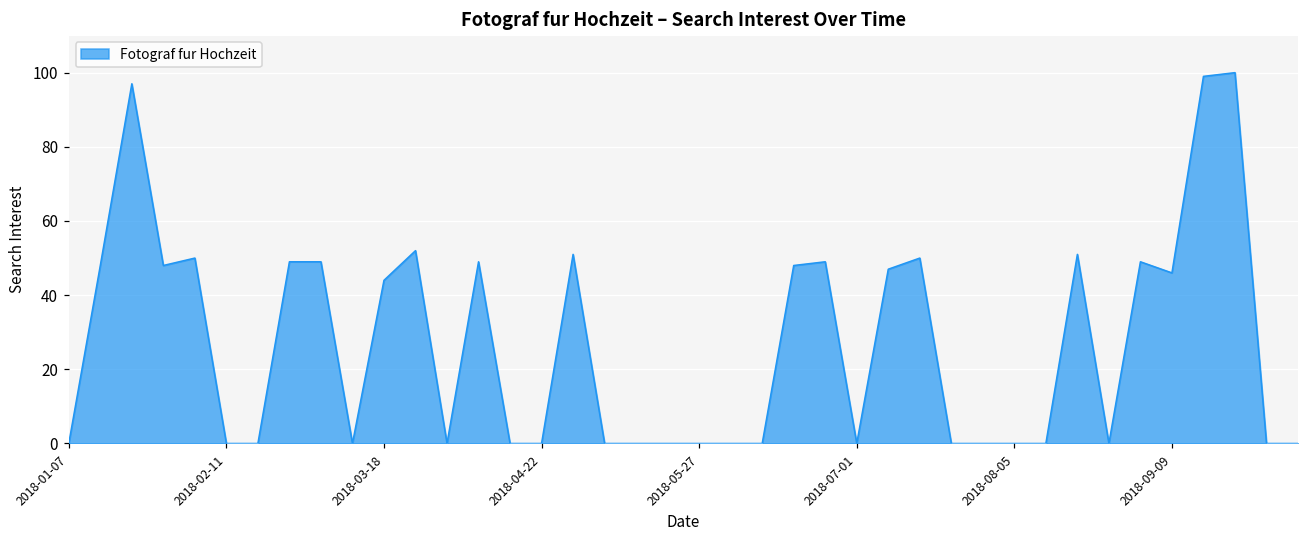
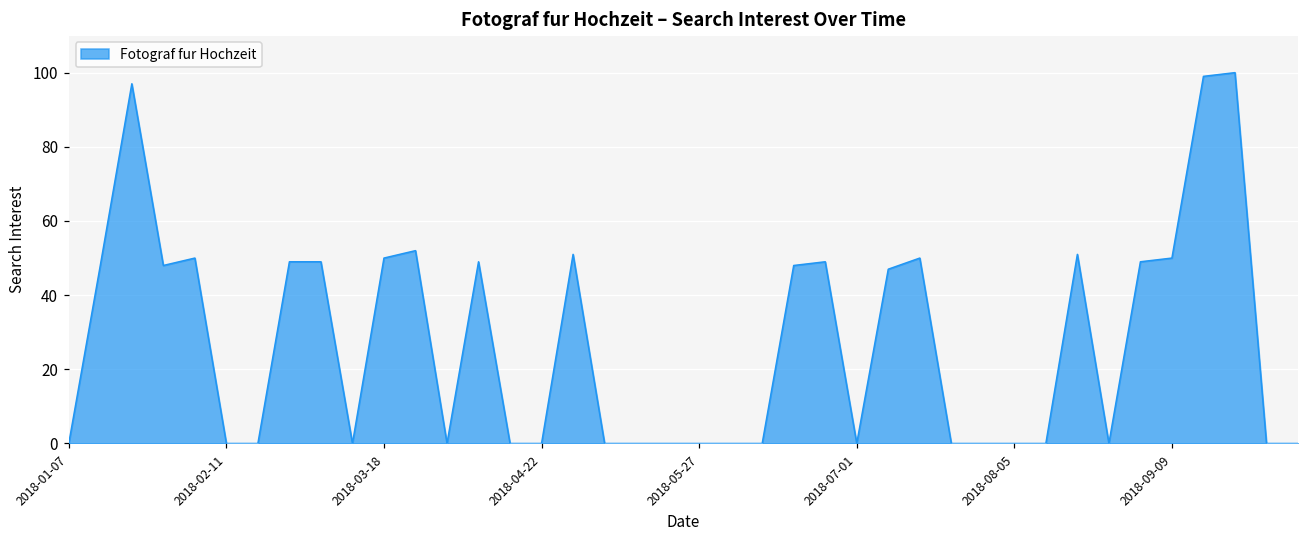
  {
    "2018-01-07": 0,
    "2018-02-11": 0,
-   "2018-03-18": 44,
+   "2018-03-18": 50,
    "2018-04-22": 0,
    "2018-05-27": 0,
    "2018-07-01": 0,
    "2018-08-05": 0,
-   "2018-09-09": 46
+   "2018-09-09": 50
  }
